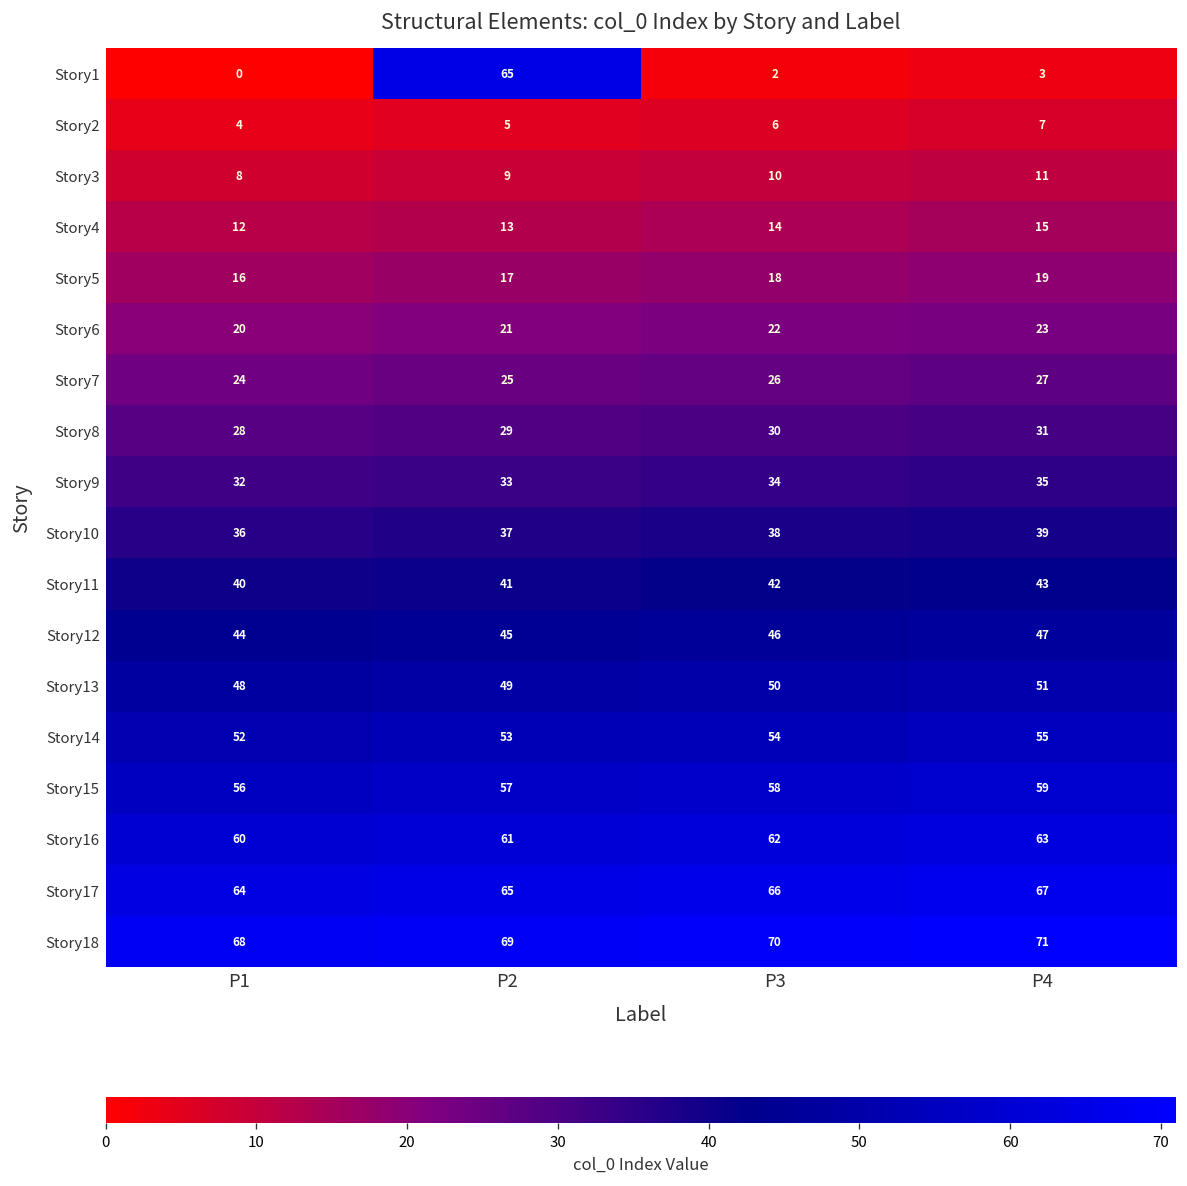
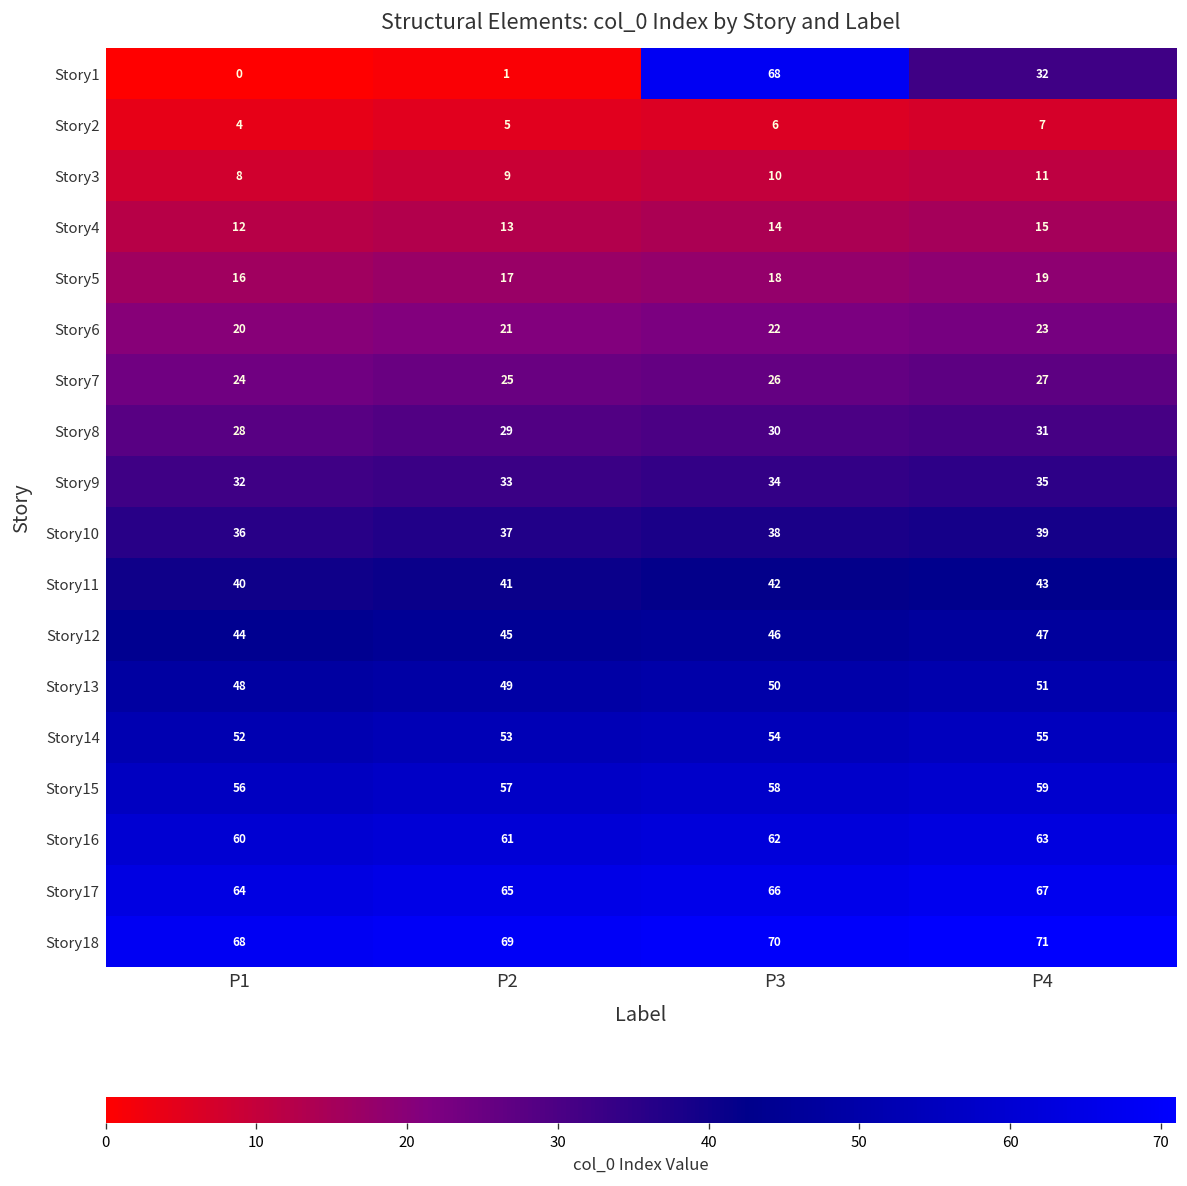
  {
    "Story1": {
      "P1": 0,
-     "P2": 65,
-     "P3": 2,
-     "P4": 3
+     "P2": 1,
+     "P3": 68,
+     "P4": 32
    },
    "Story2": {
      "P1": 4,
      "P2": 5,
      "P3": 6,
      "P4": 7
    },
    "Story3": {
      "P1": 8,
      "P2": 9,
      "P3": 10,
      "P4": 11
    },
    "Story4": {
      "P1": 12,
      "P2": 13,
      "P3": 14,
      "P4": 15
    },
    "Story5": {
      "P1": 16,
      "P2": 17,
      "P3": 18,
      "P4": 19
    },
    "Story6": {
      "P1": 20,
      "P2": 21,
      "P3": 22,
      "P4": 23
    },
    "Story7": {
      "P1": 24,
      "P2": 25,
      "P3": 26,
      "P4": 27
    },
    "Story8": {
      "P1": 28,
      "P2": 29,
      "P3": 30,
      "P4": 31
    },
    "Story9": {
      "P1": 32,
      "P2": 33,
      "P3": 34,
      "P4": 35
    },
    "Story10": {
      "P1": 36,
      "P2": 37,
      "P3": 38,
      "P4": 39
    },
    "Story11": {
      "P1": 40,
      "P2": 41,
      "P3": 42,
      "P4": 43
    },
    "Story12": {
      "P1": 44,
      "P2": 45,
      "P3": 46,
      "P4": 47
    },
    "Story13": {
      "P1": 48,
      "P2": 49,
      "P3": 50,
      "P4": 51
    },
    "Story14": {
      "P1": 52,
      "P2": 53,
      "P3": 54,
      "P4": 55
    },
    "Story15": {
      "P1": 56,
      "P2": 57,
      "P3": 58,
      "P4": 59
    },
    "Story16": {
      "P1": 60,
      "P2": 61,
      "P3": 62,
      "P4": 63
    },
    "Story17": {
      "P1": 64,
      "P2": 65,
      "P3": 66,
      "P4": 67
    },
    "Story18": {
      "P1": 68,
      "P2": 69,
      "P3": 70,
      "P4": 71
    }
  }
